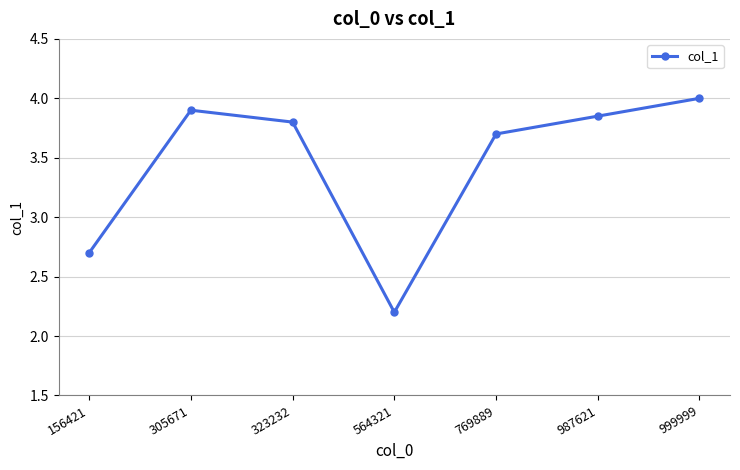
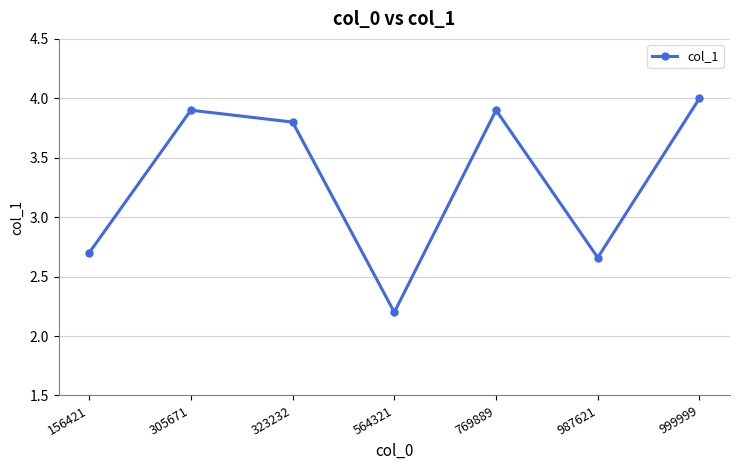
  {
    "156421": 2.70,
    "305671": 3.90,
    "323232": 3.80,
    "564321": 2.20,
-   "769889": 3.7,
-   "987621": 3.85,
+   "769889": 3.9,
+   "987621": 2.66,
    "999999": 4.00
  }
